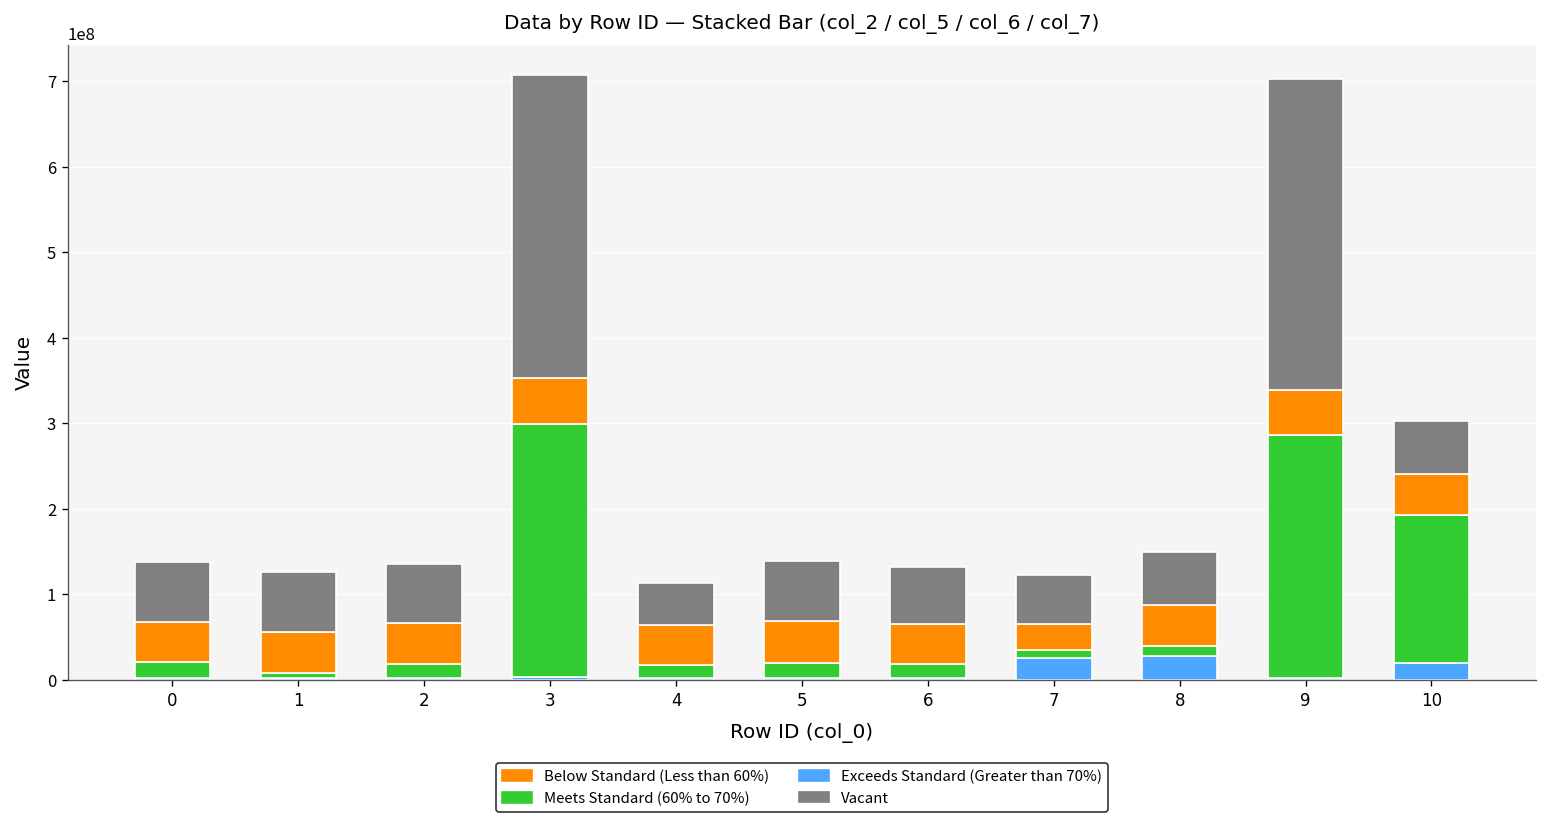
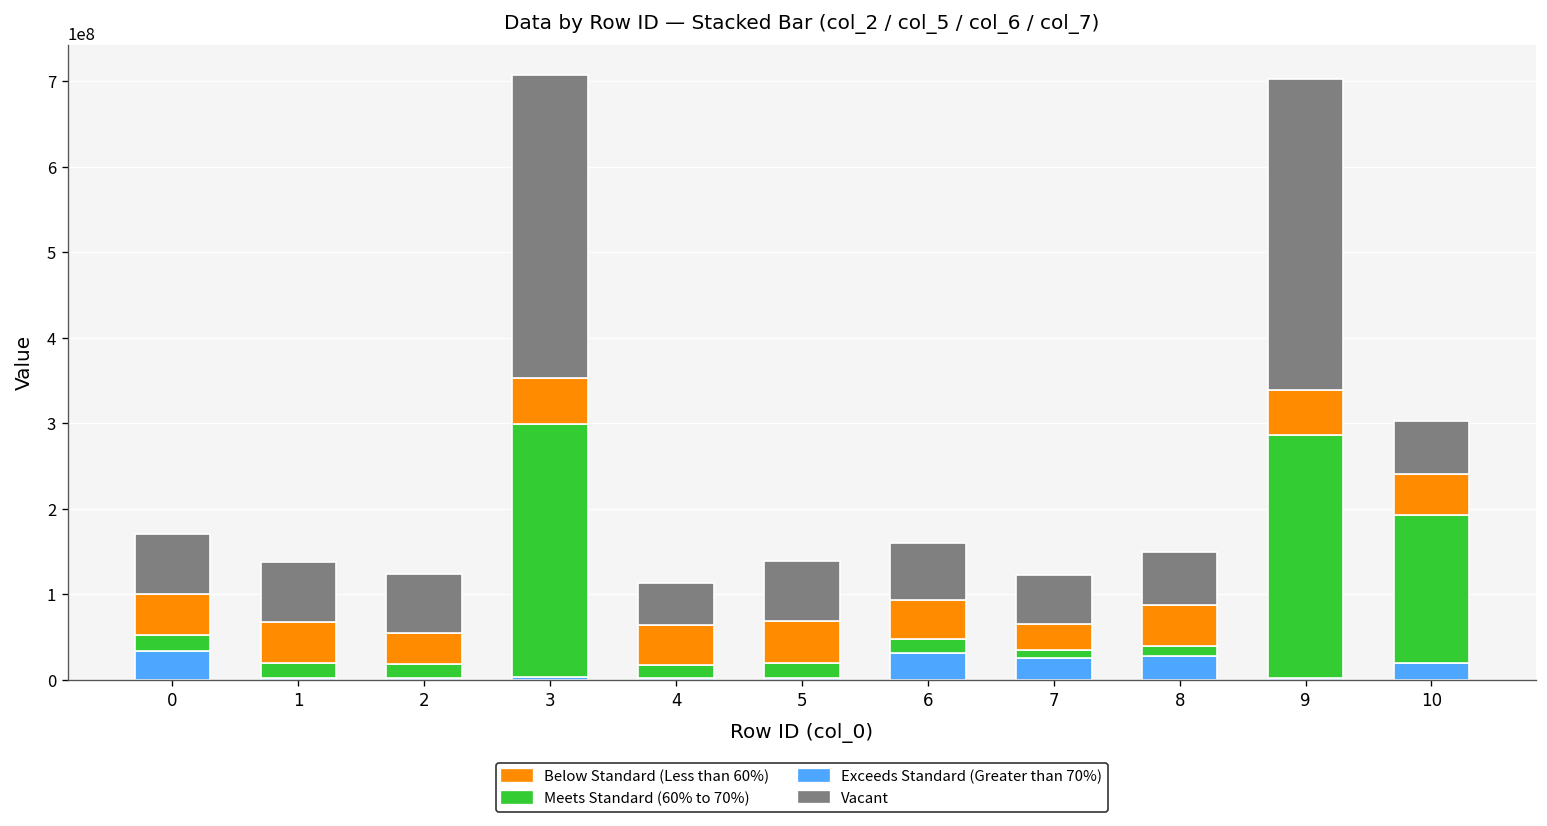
  {
    "Exceeds Standard (Greater than 70%)": {
-     "0": 0,
-     "6": 0,
+     "0": 30000000,
+     "6": 30000000,
      "7": 30000000,
      "8": 30000000,
      "10": 20000000
    },
    "Meets Standard (60% to 70%)": {
      "0": 20000000,
-     "1": 10000000,
+     "1": 20000000,
      "2": 20000000,
      "3": 300000000,
      "4": 10000000,
      "5": 20000000,
      "6": 20000000,
      "7": 10000000,
      "8": 10000000,
      "9": 280000000,
      "10": 170000000
    },
    "Below Standard (Less than 60%)": {
      "0": 50000000,
      "1": 50000000,
-     "2": 50000000,
+     "2": 40000000,
      "3": 50000000,
      "4": 50000000,
      "5": 50000000,
      "6": 50000000,
      "7": 30000000,
      "8": 50000000,
      "9": 50000000,
      "10": 50000000
    },
    "Vacant": {
      "0": 70000000,
      "1": 70000000,
      "2": 70000000,
      "3": 350000000,
      "4": 50000000,
      "5": 70000000,
      "6": 70000000,
      "7": 60000000,
      "8": 60000000,
      "9": 360000000,
      "10": 60000000
    }
  }
